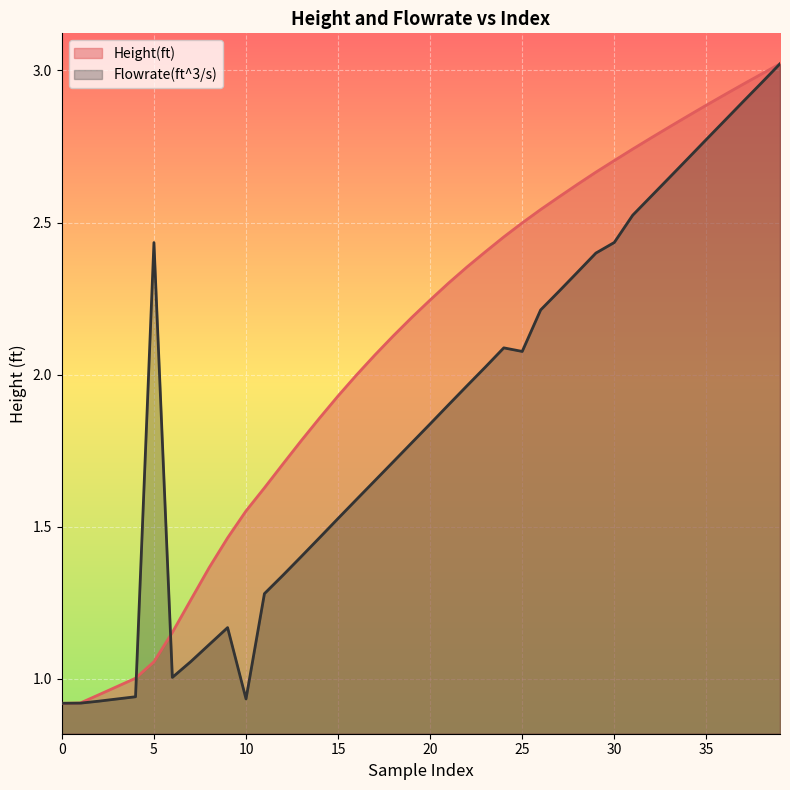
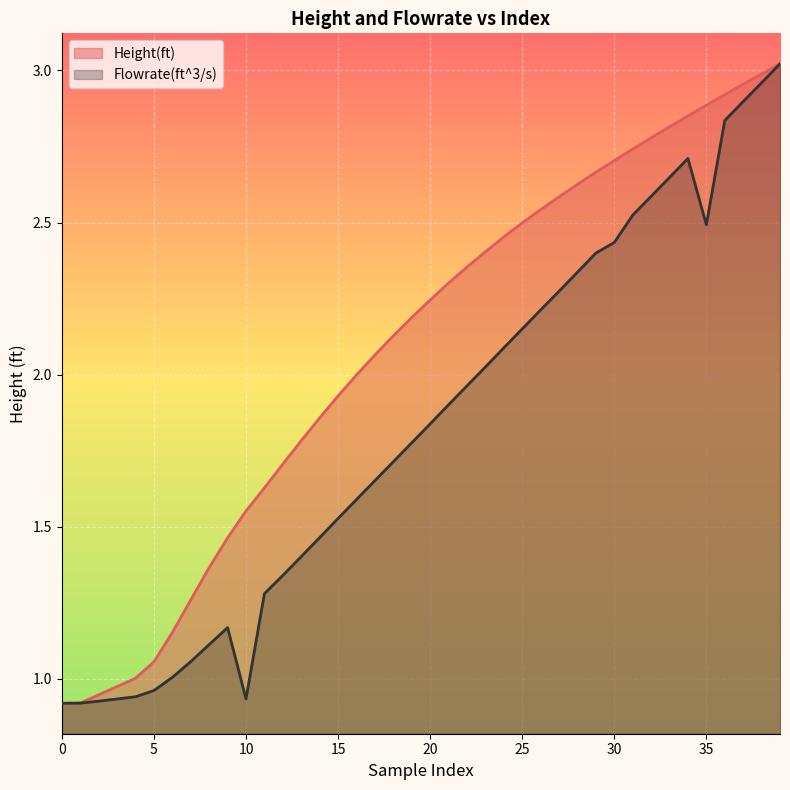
  {
    "Height(ft)": {
      "5": 1.06,
      "10": 1.55,
      "15": 1.93,
      "20": 2.25,
      "25": 2.50,
      "30": 2.70,
      "35": 2.89
    },
    "Flowrate(ft^3/s)": {
-     "5": 2.43,
+     "5": 0.96,
      "10": 0.93,
      "15": 1.53,
      "20": 1.84,
-     "25": 2.08,
+     "25": 2.15,
      "30": 2.43,
-     "35": 2.77
+     "35": 2.49
    }
  }
